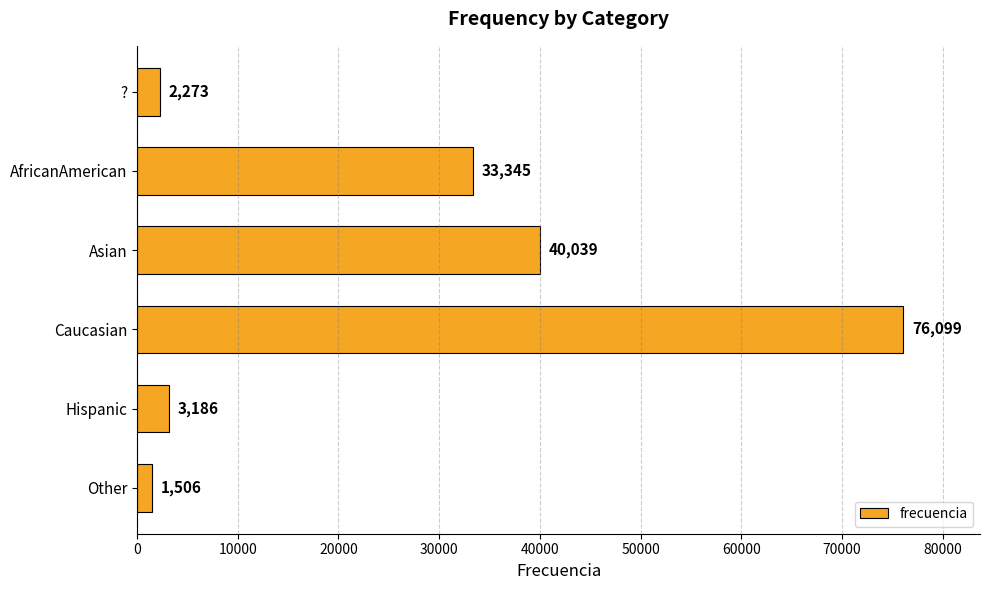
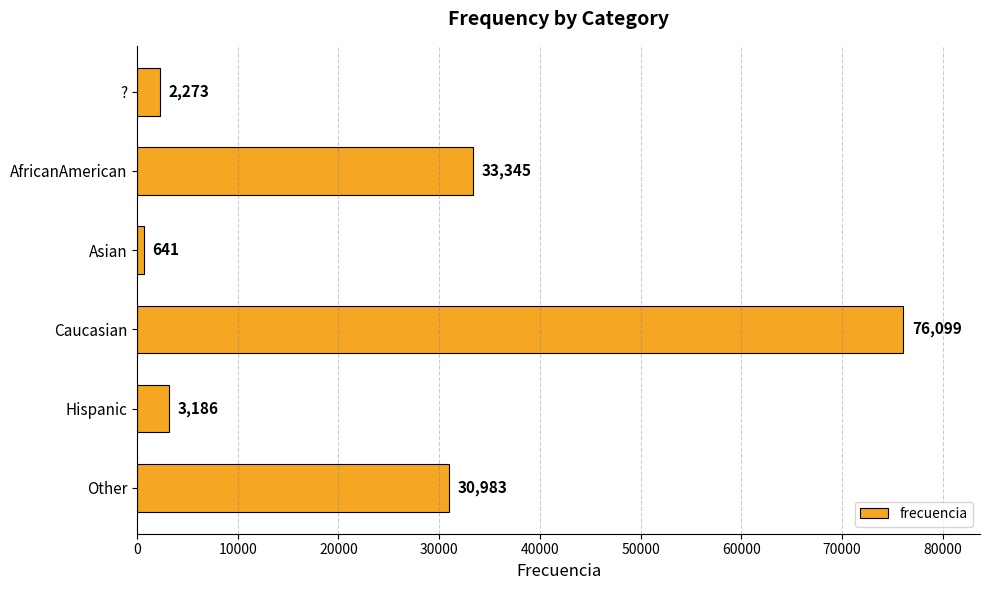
  {
    "?": "2,273",
    "AfricanAmerican": "33,345",
-   "Asian": "40,039",
+   "Asian": "641",
    "Caucasian": "76,099",
    "Hispanic": "3,186",
-   "Other": "1,506"
+   "Other": "30,983"
  }
